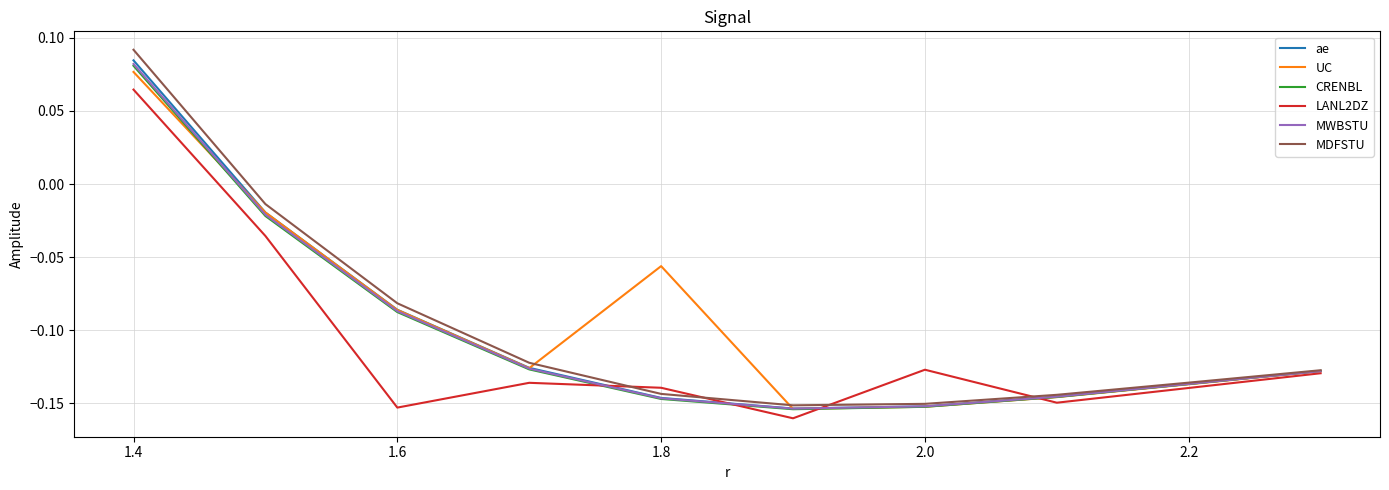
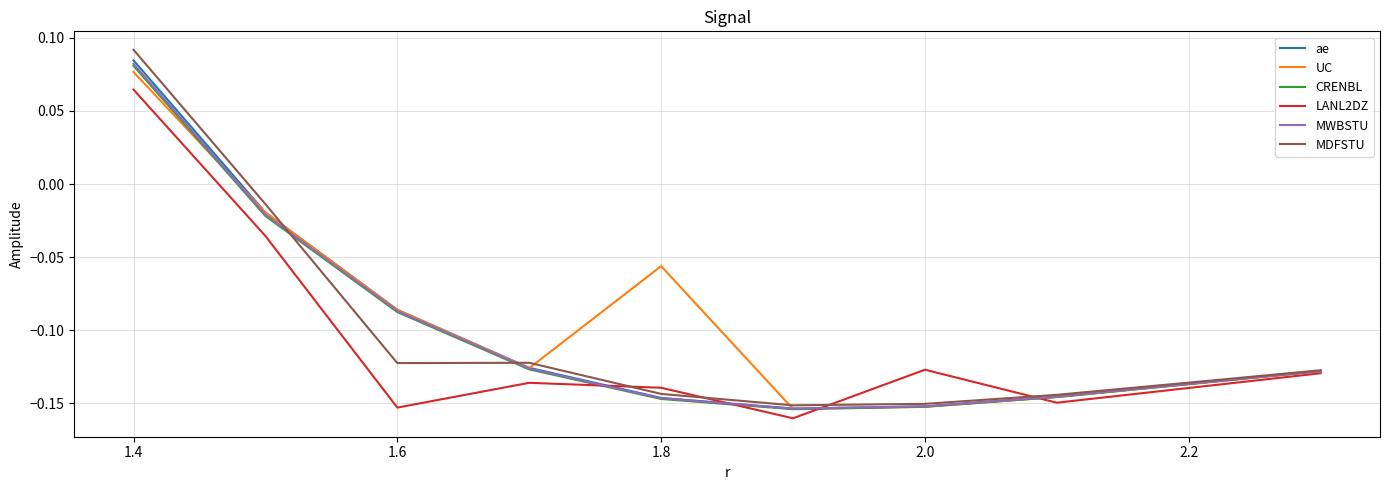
  {
    "ae": {
      "1.4": 0.085
    },
    "UC": {
      "1.4": 0.077,
      "1.8": -0.056
    },
    "LANL2DZ": {
      "1.4": 0.065,
      "1.6": -0.153,
      "1.8": -0.139,
      "2.0": -0.127,
      "2.2": -0.140
    },
    "MDFSTU": {
      "1.4": 0.092,
-     "1.6": -0.082,
+     "1.6": -0.123,
      "1.8": -0.144
    }
  }
